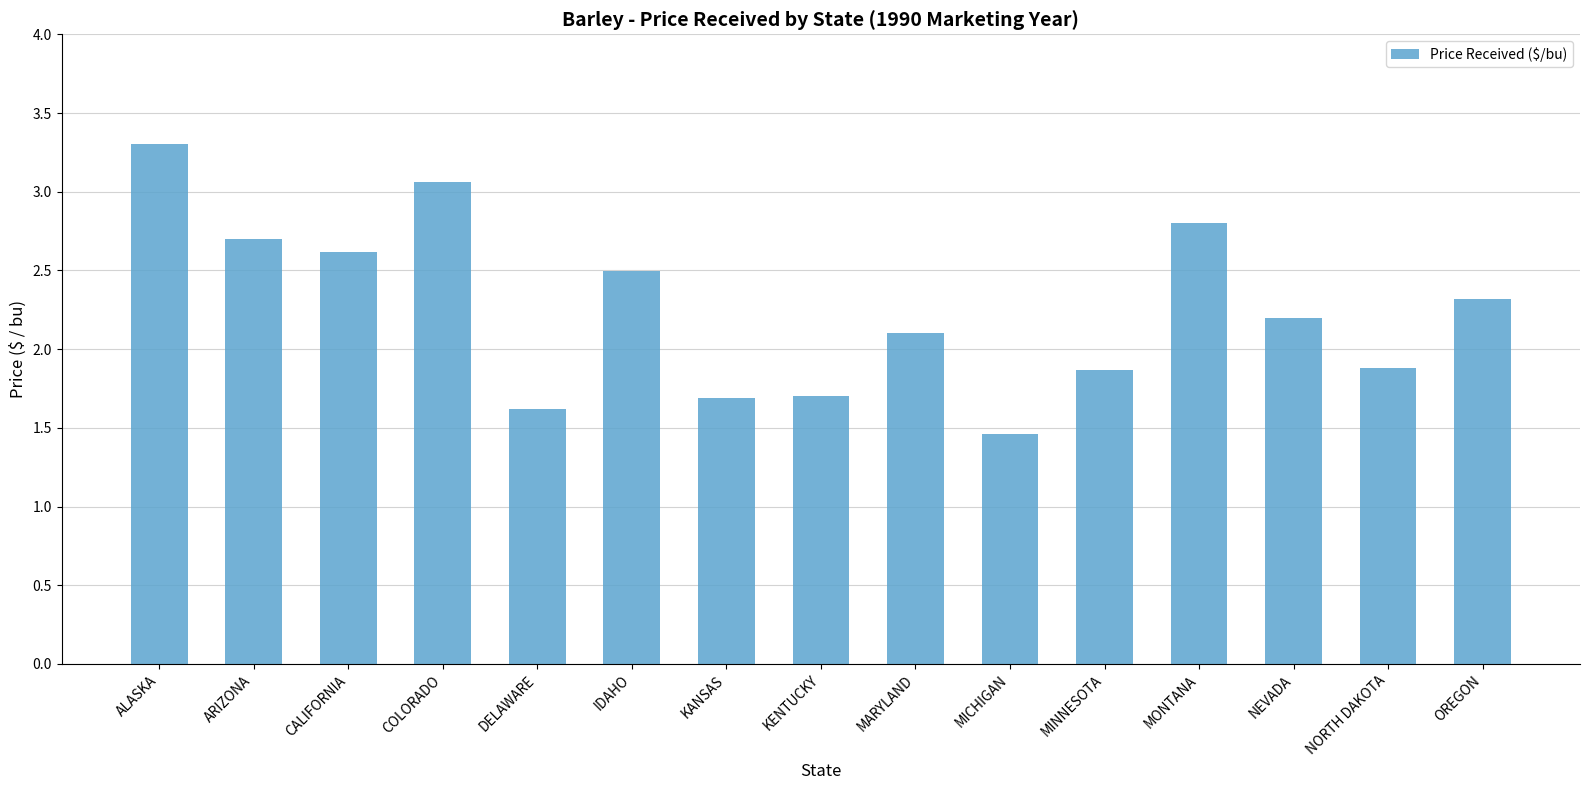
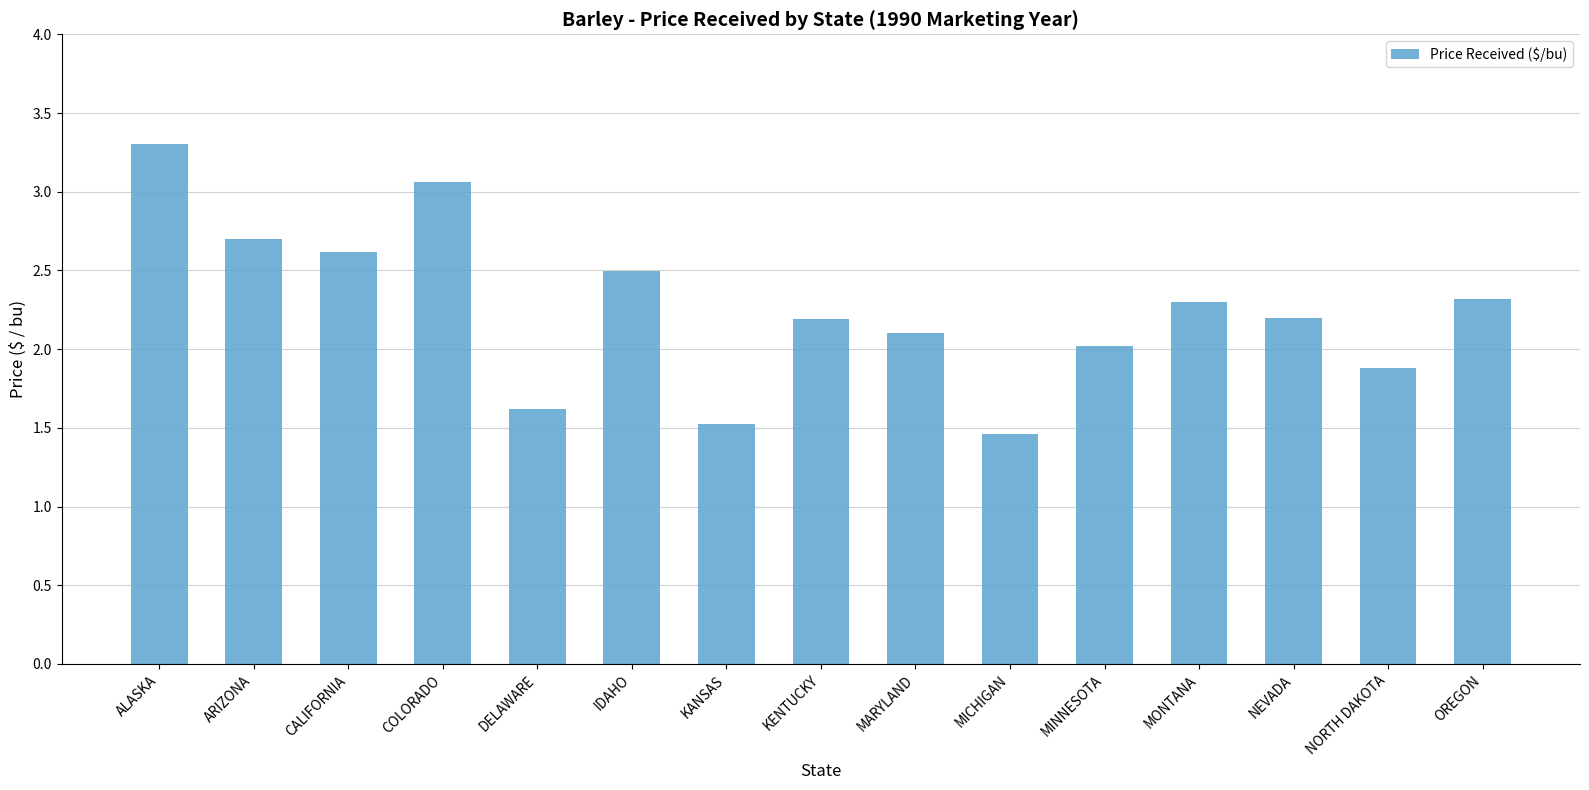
  {
    "ALASKA": 3.30,
    "ARIZONA": 2.70,
    "CALIFORNIA": 2.62,
    "COLORADO": 3.06,
    "DELAWARE": 1.62,
    "IDAHO": 2.49,
-   "KANSAS": 1.69,
-   "KENTUCKY": 1.71,
+   "KANSAS": 1.53,
+   "KENTUCKY": 2.19,
    "MARYLAND": 2.10,
    "MICHIGAN": 1.46,
-   "MINNESOTA": 1.87,
-   "MONTANA": 2.8,
+   "MINNESOTA": 2.02,
+   "MONTANA": 2.3,
    "NEVADA": 2.20,
    "NORTH DAKOTA": 1.88,
    "OREGON": 2.32
  }
